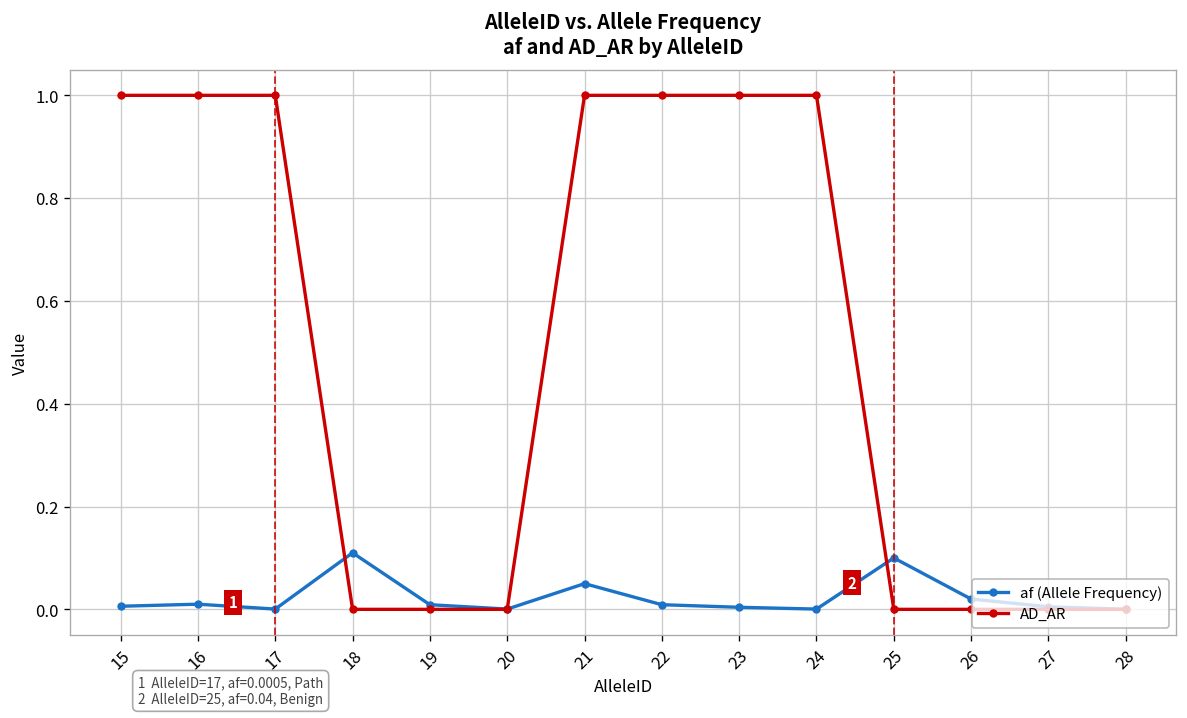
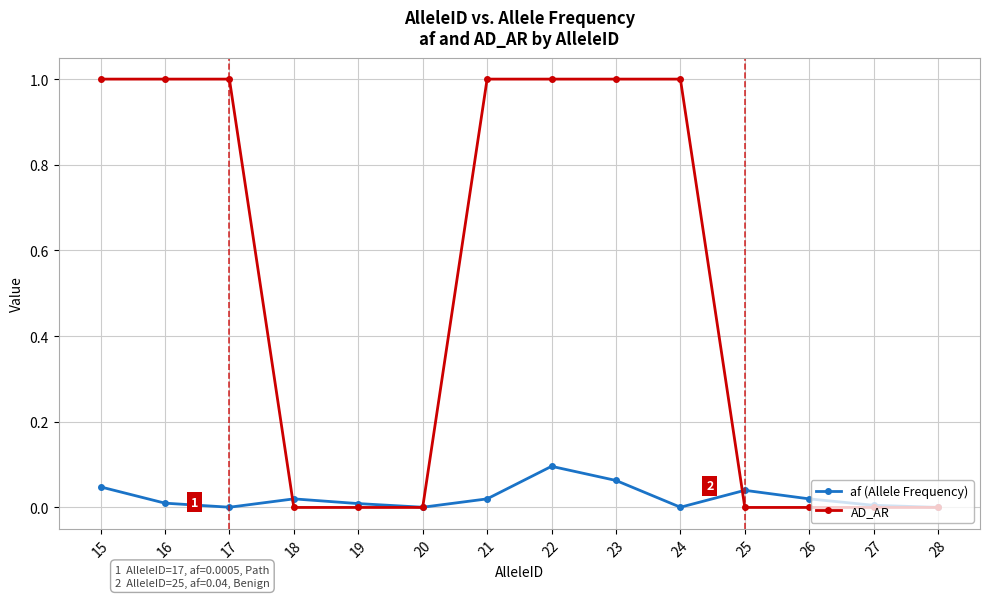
  {
    "af (Allele Frequency)": {
-     "15": 0.01,
+     "15": 0.05,
      "16": 0.01,
      "17": 0.00,
-     "18": 0.11,
+     "18": 0.02,
      "19": 0.01,
-     "21": 0.05,
-     "22": 0.01,
-     "23": 0.00,
+     "21": 0.02,
+     "22": 0.10,
+     "23": 0.06,
      "24": 0.00,
-     "25": 0.10,
+     "25": 0.04,
      "26": 0.02
    },
    "AD_AR": {
      "15": 1.00,
      "16": 1.00,
      "17": 1.00,
      "18": 0.00,
      "19": 0.00,
      "21": 1.00,
      "22": 1.00,
      "23": 1.00,
      "24": 1.00,
      "25": 0.00,
      "26": 0.00
    }
  }
